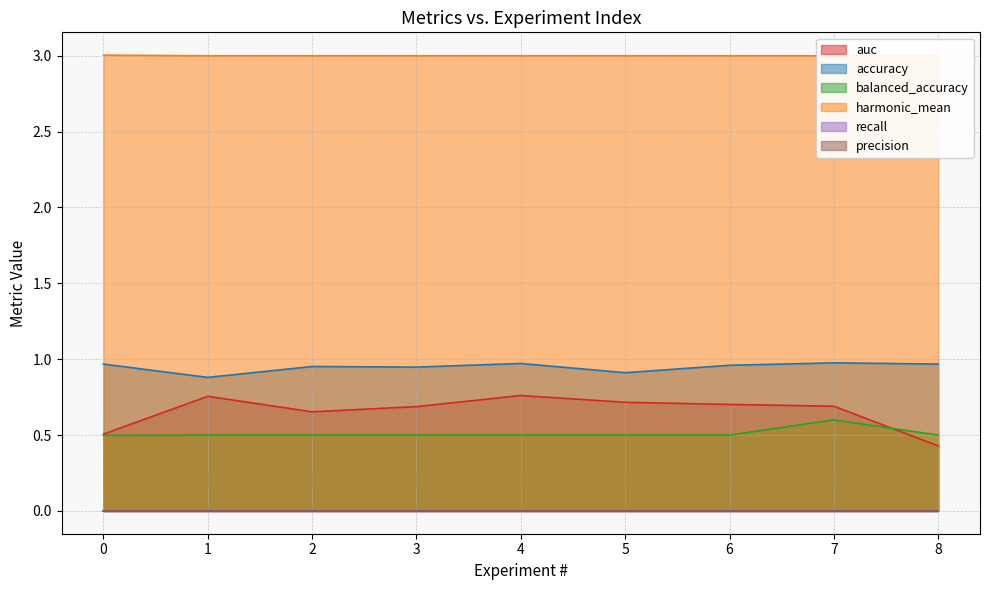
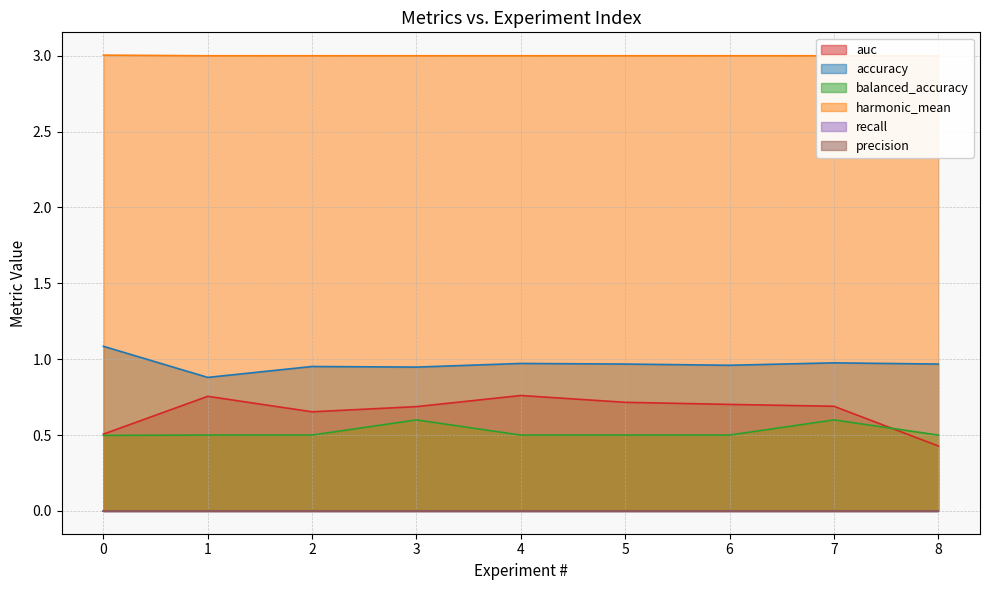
  {
    "auc": {
      "1": 0.76,
      "2": 0.65,
      "3": 0.69,
      "4": 0.76,
      "5": 0.72,
      "6": 0.70,
      "7": 0.69,
      "8": 0.43
    },
    "accuracy": {
-     "0": 0.97,
+     "0": 1.09,
      "1": 0.88,
      "2": 0.95,
      "3": 0.95,
      "4": 0.97,
-     "5": 0.91,
+     "5": 0.97,
      "6": 0.96,
      "7": 0.98,
      "8": 0.97
    },
    "balanced_accuracy": {
      "1": 0.5,
      "2": 0.5,
-     "3": 0.5,
+     "3": 0.6,
      "4": 0.5,
      "5": 0.5,
      "6": 0.5,
      "7": 0.6,
      "8": 0.5
    },
    "harmonic_mean": {
      "0": 3.00,
      "1": 3.00,
      "2": 3.00,
      "3": 3.00,
      "4": 3.00,
      "5": 3.00,
      "6": 3.00
    },
    "precision": {
      "0": 0.00,
      "1": 0.00,
      "2": 0.00,
      "3": 0.00,
      "4": 0.00,
      "5": 0.00,
      "6": 0.00,
      "7": 0.00,
      "8": 0.00
    }
  }
